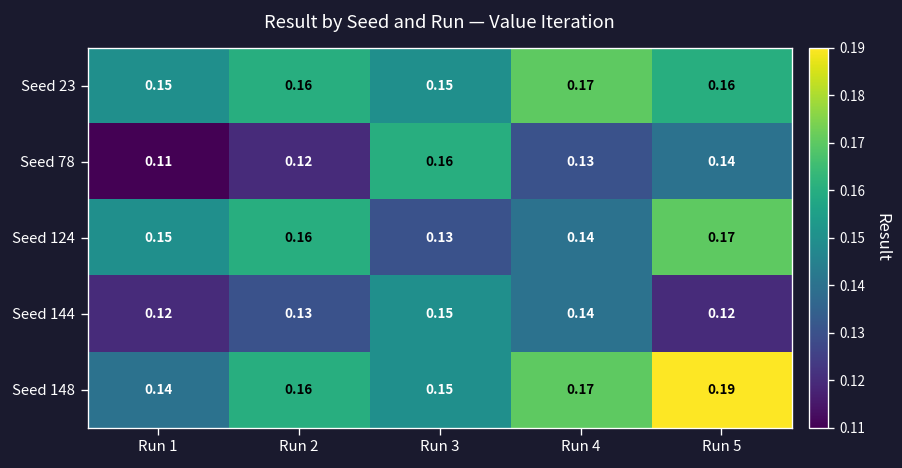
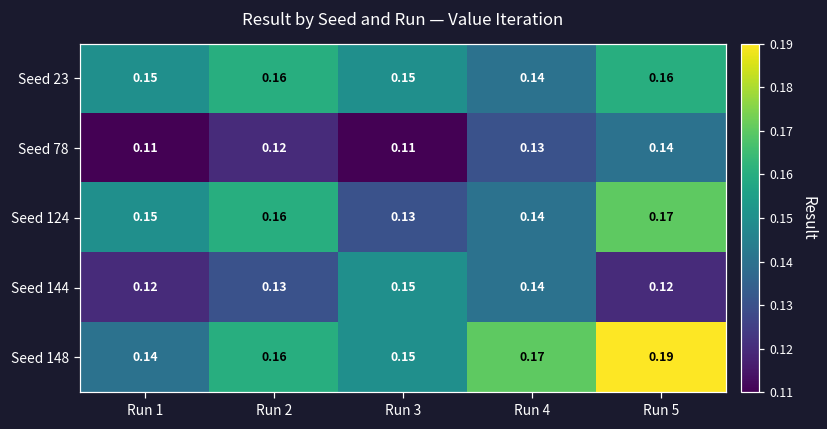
  {
    "Seed 23": {
      "Run 1": 0.15,
      "Run 2": 0.16,
      "Run 3": 0.15,
-     "Run 4": 0.17,
+     "Run 4": 0.14,
      "Run 5": 0.16
    },
    "Seed 78": {
      "Run 1": 0.11,
      "Run 2": 0.12,
-     "Run 3": 0.16,
+     "Run 3": 0.11,
      "Run 4": 0.13,
      "Run 5": 0.14
    },
    "Seed 124": {
      "Run 1": 0.15,
      "Run 2": 0.16,
      "Run 3": 0.13,
      "Run 4": 0.14,
      "Run 5": 0.17
    },
    "Seed 144": {
      "Run 1": 0.12,
      "Run 2": 0.13,
      "Run 3": 0.15,
      "Run 4": 0.14,
      "Run 5": 0.12
    },
    "Seed 148": {
      "Run 1": 0.14,
      "Run 2": 0.16,
      "Run 3": 0.15,
      "Run 4": 0.17,
      "Run 5": 0.19
    }
  }
